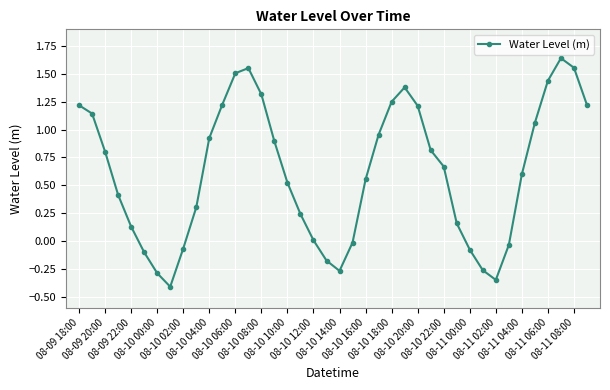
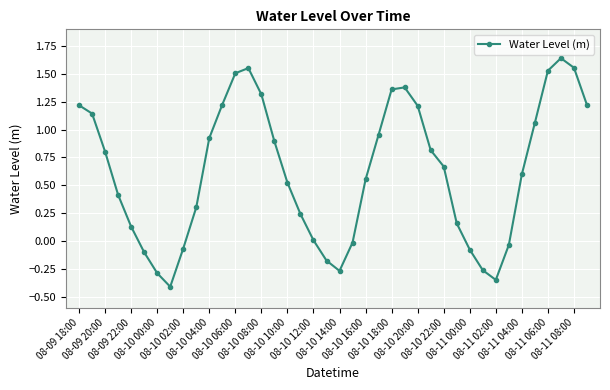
  {
    "08-09 18:00": 1.22,
    "08-09 20:00": 0.80,
    "08-09 22:00": 0.13,
    "08-10 00:00": -0.29,
    "08-10 02:00": -0.07,
    "08-10 04:00": 0.92,
    "08-10 06:00": 1.51,
    "08-10 08:00": 1.32,
    "08-10 10:00": 0.52,
    "08-10 12:00": 0.01,
    "08-10 14:00": -0.27,
    "08-10 16:00": 0.55,
-   "08-10 18:00": 1.25,
+   "08-10 18:00": 1.36,
    "08-10 20:00": 1.21,
    "08-10 22:00": 0.67,
    "08-11 00:00": -0.08,
    "08-11 02:00": -0.35,
    "08-11 04:00": 0.60,
-   "08-11 06:00": 1.44,
+   "08-11 06:00": 1.53,
    "08-11 08:00": 1.56
  }
